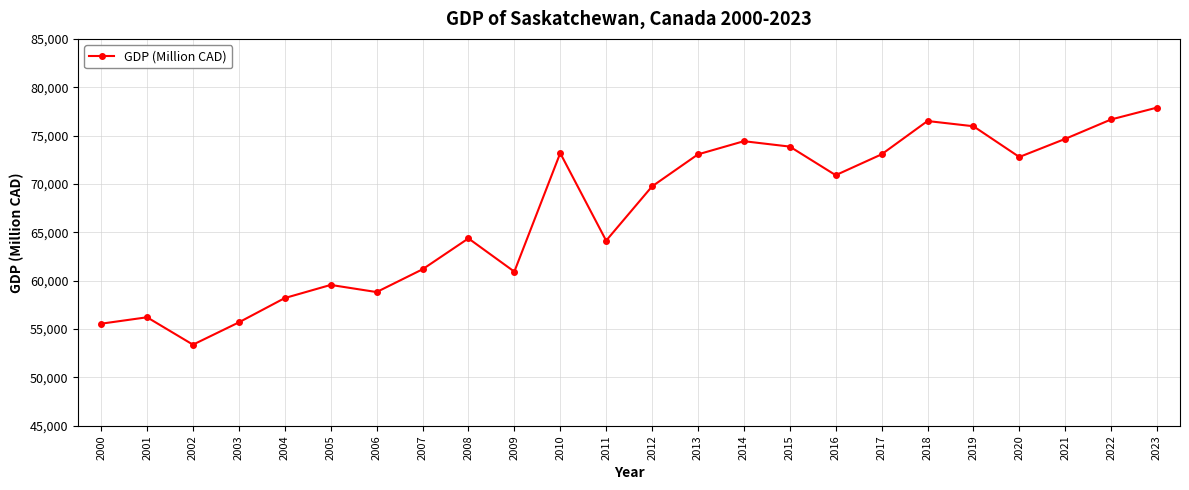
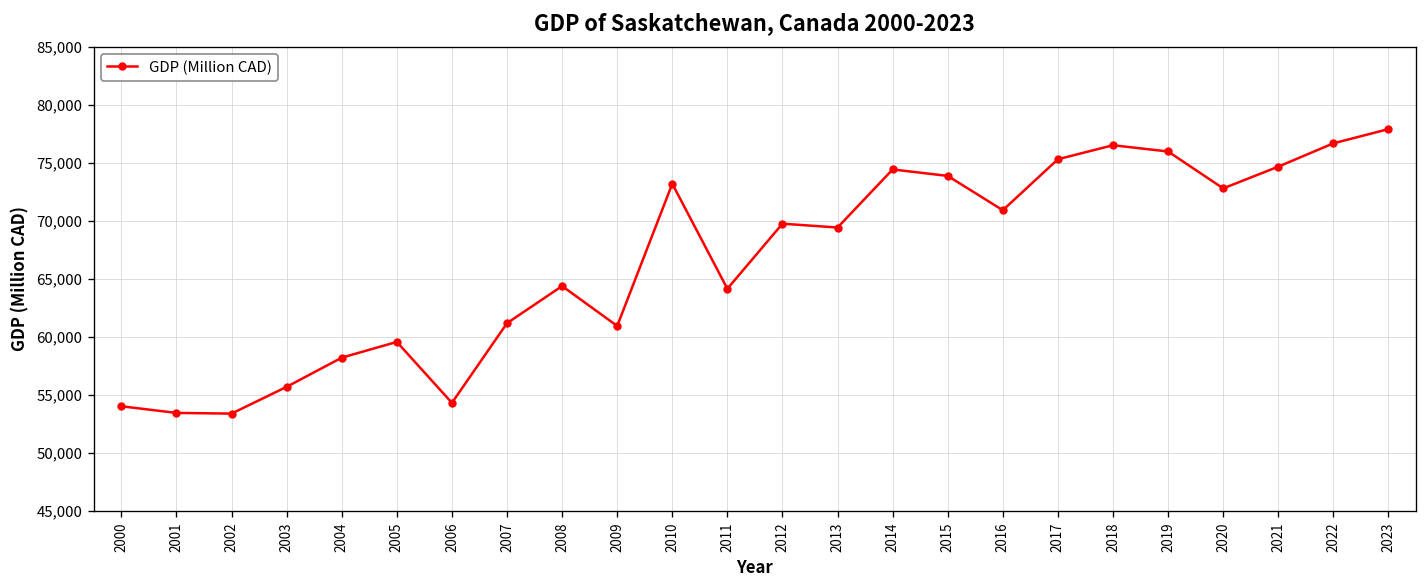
  {
-   "2000": "56,000",
-   "2001": "56,000",
+   "2000": "54,000",
+   "2001": "53,000",
    "2002": "53,000",
    "2003": "56,000",
    "2004": "58,000",
    "2005": "60,000",
-   "2006": "59,000",
+   "2006": "54,000",
    "2007": "61,000",
    "2008": "64,000",
    "2009": "61,000",
    "2010": "73,000",
    "2011": "64,000",
    "2012": "70,000",
-   "2013": "73,000",
+   "2013": "69,000",
    "2014": "74,000",
    "2015": "74,000",
    "2016": "71,000",
-   "2017": "73,000",
+   "2017": "75,000",
    "2018": "77,000",
    "2019": "76,000",
    "2020": "73,000",
    "2021": "75,000",
    "2022": "77,000",
    "2023": "78,000"
  }
